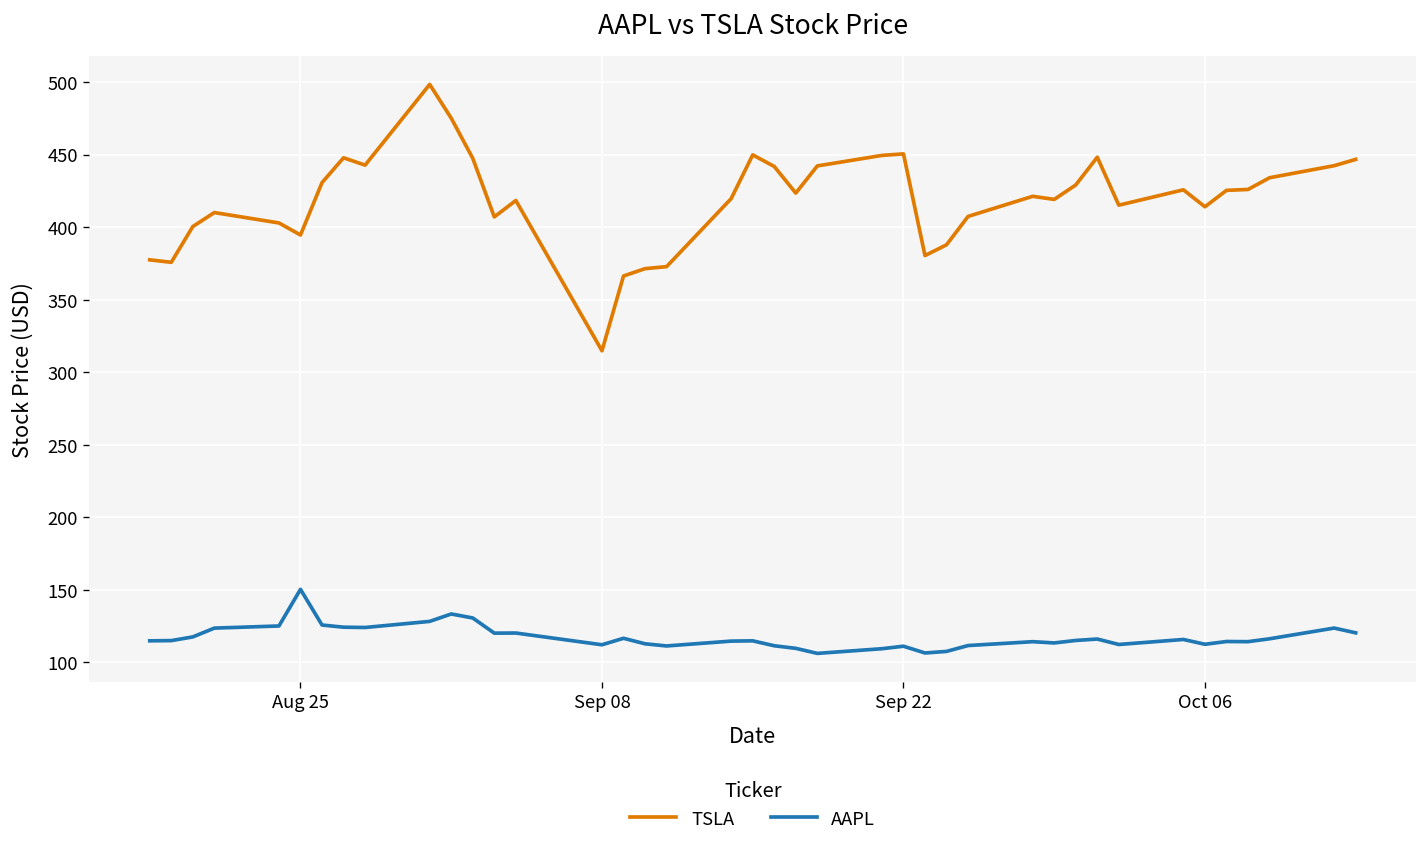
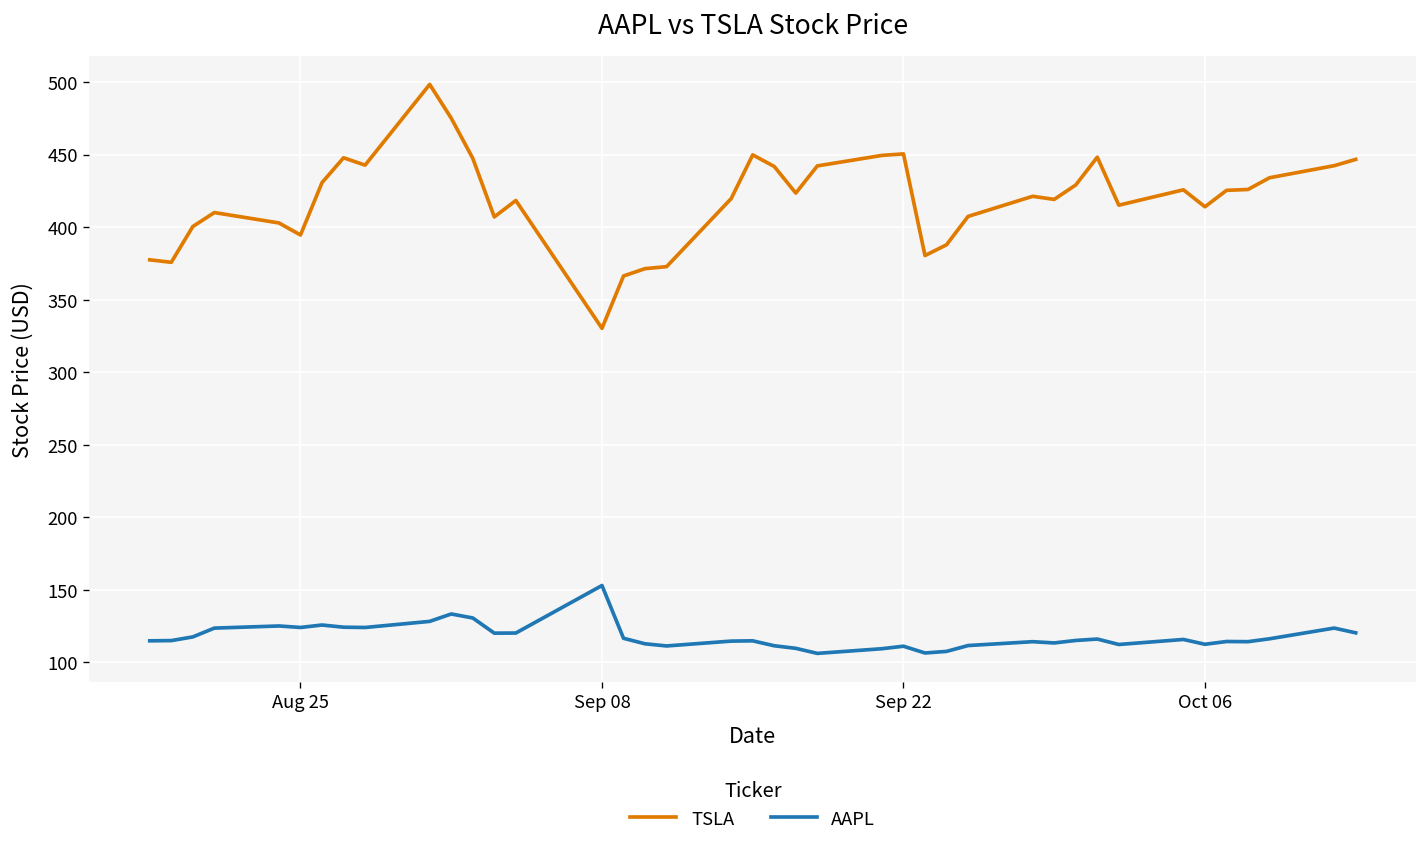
  {
    "TSLA": {
      "Aug 25": 395,
-     "Sep 08": 315,
+     "Sep 08": 330,
      "Sep 22": 450,
      "Oct 06": 414
    },
    "AAPL": {
-     "Aug 25": 150,
-     "Sep 08": 112,
+     "Aug 25": 124,
+     "Sep 08": 153,
      "Sep 22": 111,
      "Oct 06": 112
    }
  }
